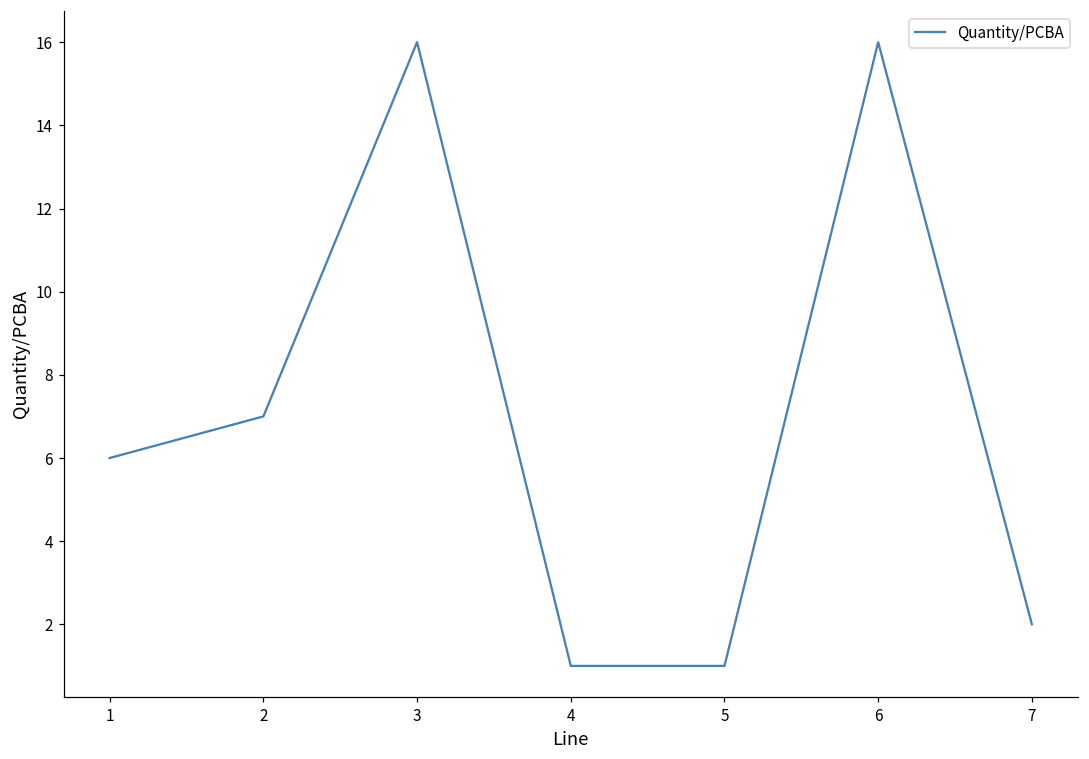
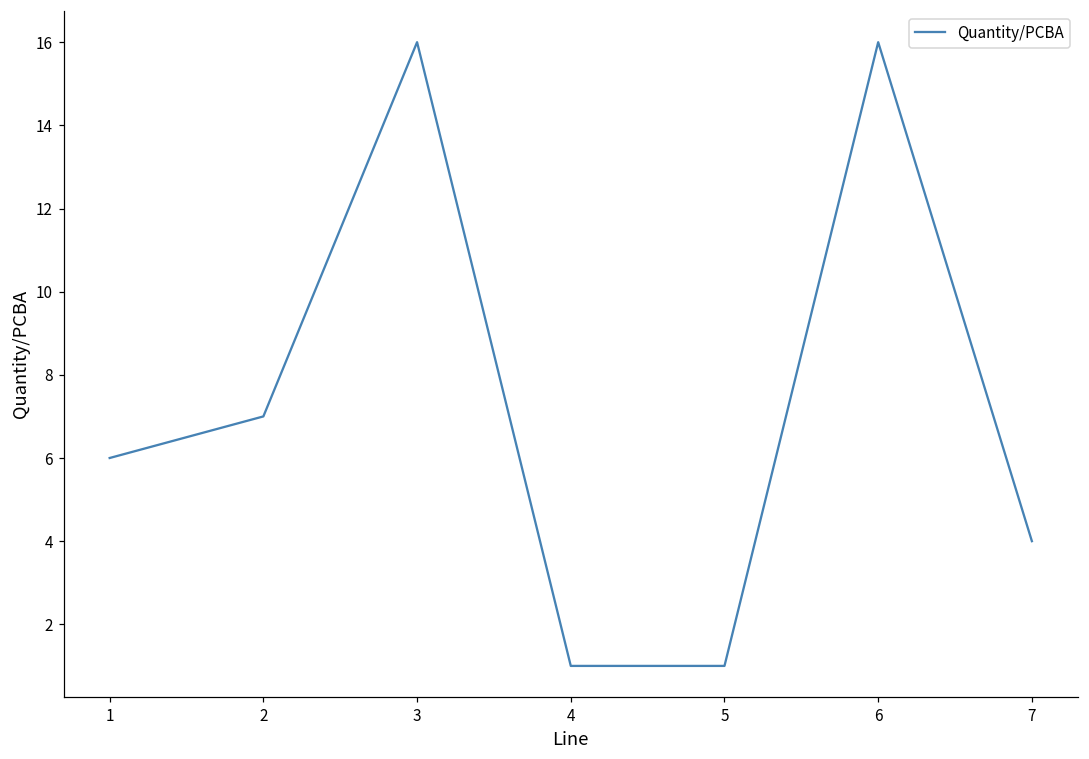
  {
    "1": 6,
    "2": 7,
    "3": 16,
    "4": 1,
    "5": 1,
    "6": 16,
-   "7": 2
+   "7": 4
  }
